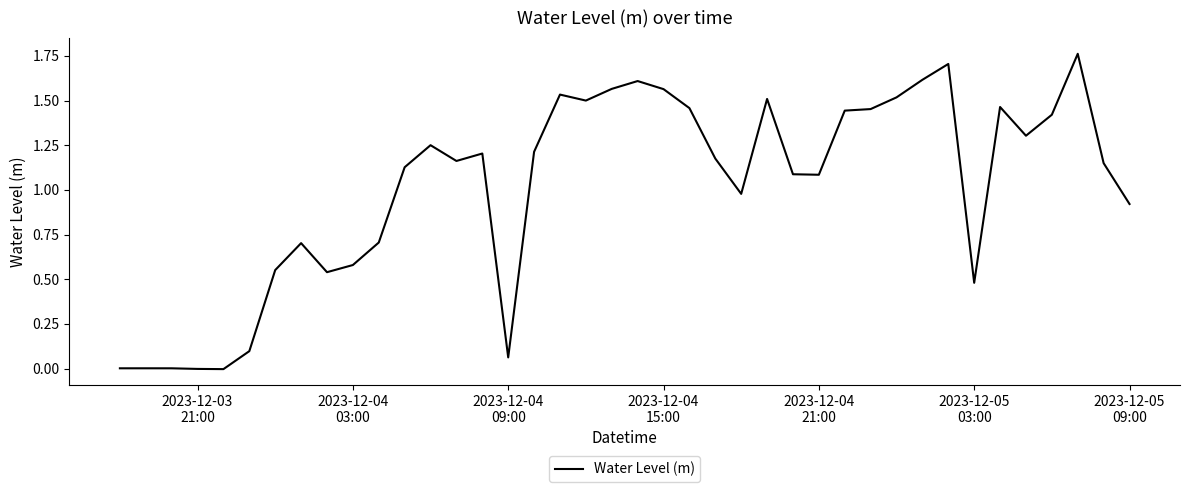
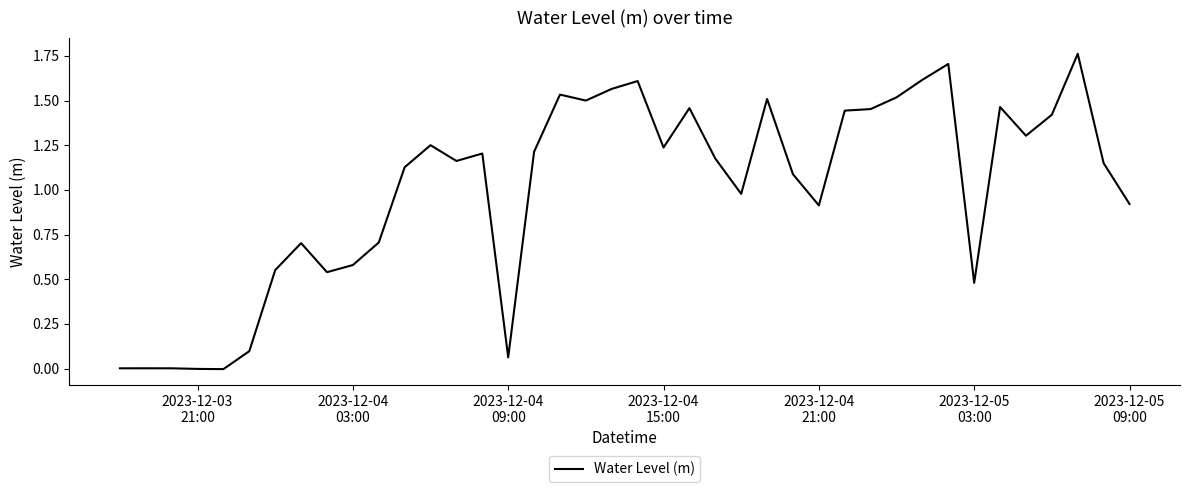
  {
    "2023-12-03 21:00": 0.00,
    "2023-12-04 03:00": 0.58,
    "2023-12-04 09:00": 0.06,
-   "2023-12-04 15:00": 1.56,
-   "2023-12-04 21:00": 1.08,
+   "2023-12-04 15:00": 1.24,
+   "2023-12-04 21:00": 0.91,
    "2023-12-05 03:00": 0.48,
    "2023-12-05 09:00": 0.92
  }
